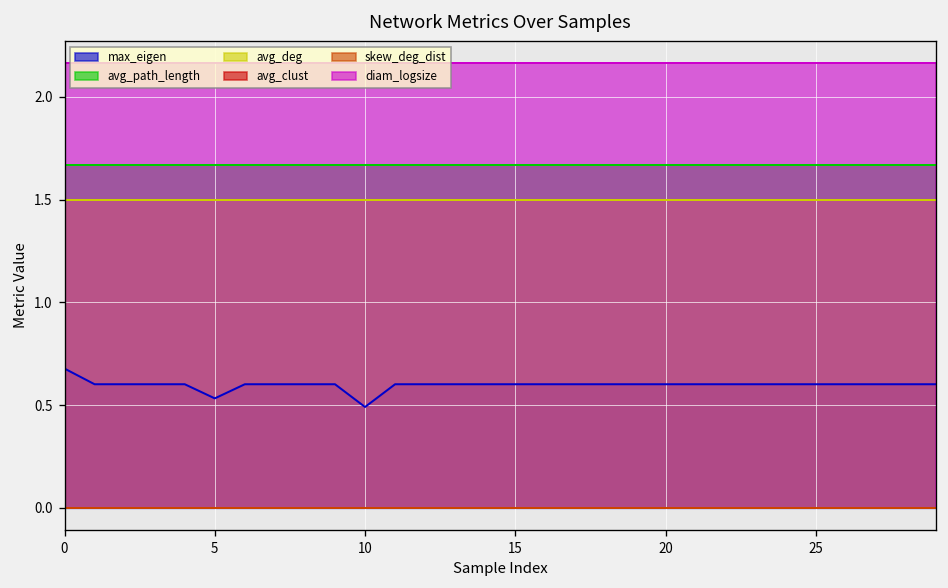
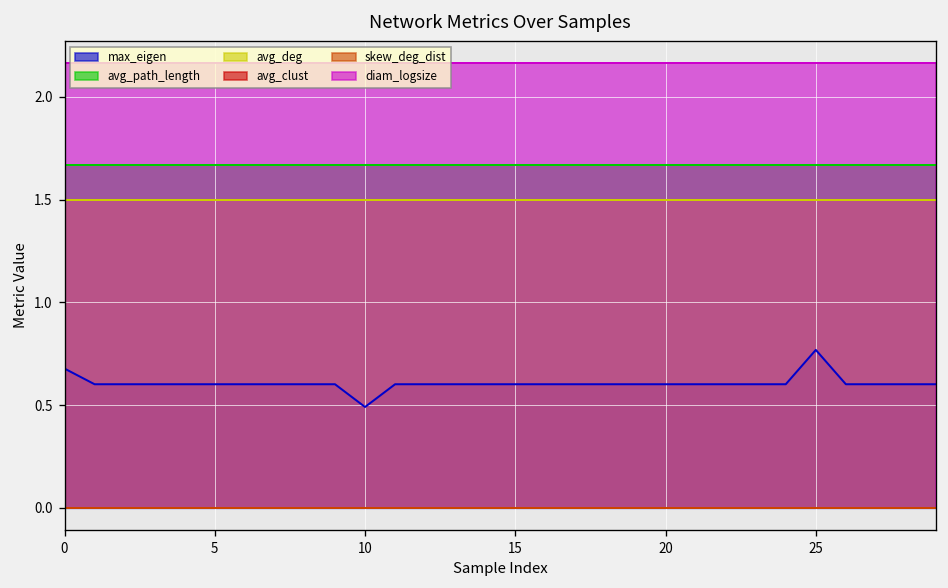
  {
    "max_eigen": {
      "0": 0.68,
-     "5": 0.53,
+     "5": 0.60,
      "10": 0.49,
      "15": 0.60,
      "20": 0.60,
-     "25": 0.60
+     "25": 0.77
    },
    "avg_path_length": {
      "0": 1.67,
      "5": 1.67,
      "10": 1.67,
      "15": 1.67,
      "20": 1.67,
      "25": 1.67
    },
    "avg_deg": {
      "0": 1.50,
      "5": 1.50,
      "10": 1.50,
      "15": 1.50,
      "20": 1.50,
      "25": 1.50
    },
    "skew_deg_dist": {
      "0": 0.00,
      "5": 0.00,
      "10": 0.00,
      "15": 0.00,
      "20": 0.00,
      "25": 0.00
    },
    "diam_logsize": {
      "0": 2.16,
      "15": 2.16,
      "20": 2.16,
      "25": 2.16
    }
  }
